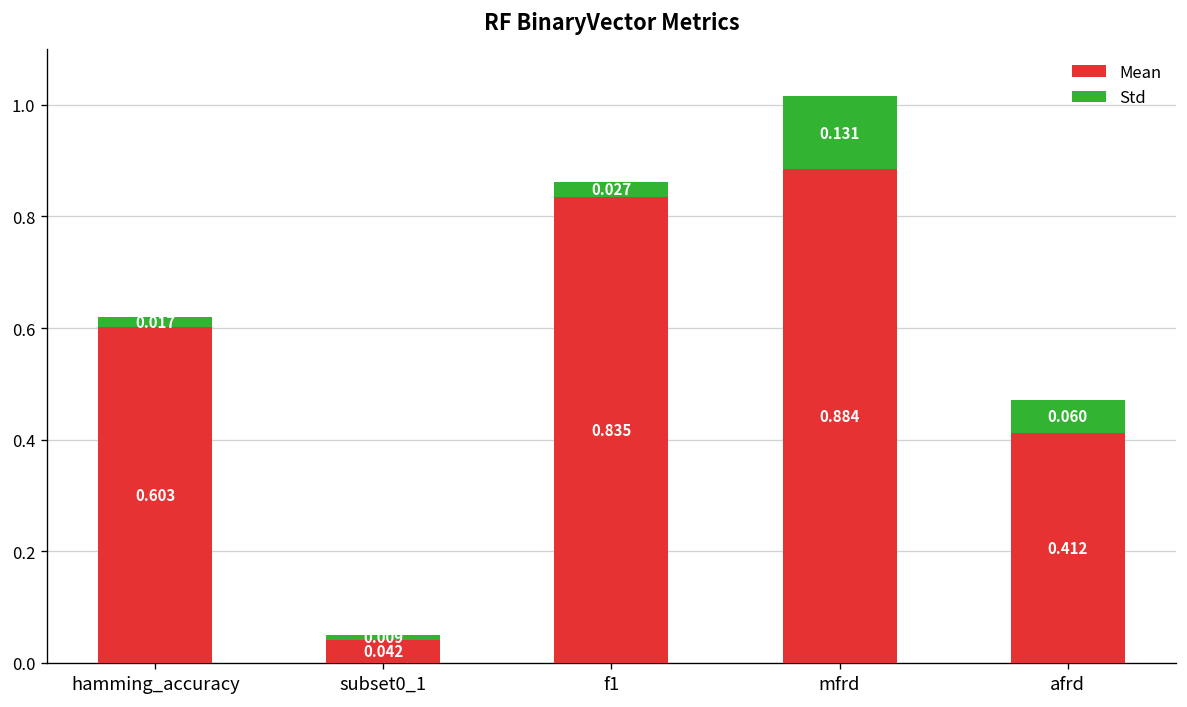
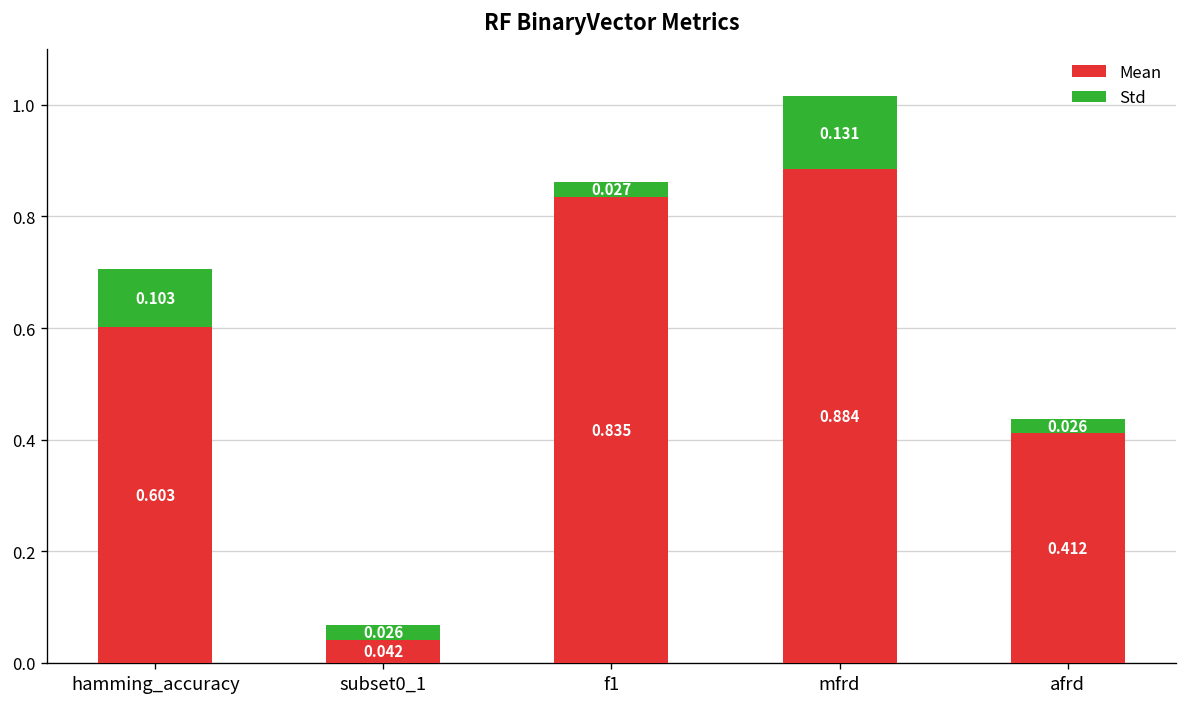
  {
    "Mean": {
      "hamming_accuracy": 0.603,
      "subset0_1": 0.042,
      "f1": 0.835,
      "mfrd": 0.884,
      "afrd": 0.412
    },
    "Std": {
-     "hamming_accuracy": 0.017,
-     "subset0_1": 0.009,
+     "hamming_accuracy": 0.103,
+     "subset0_1": 0.026,
      "f1": 0.027,
      "mfrd": 0.131,
-     "afrd": 0.060
+     "afrd": 0.026
    }
  }
